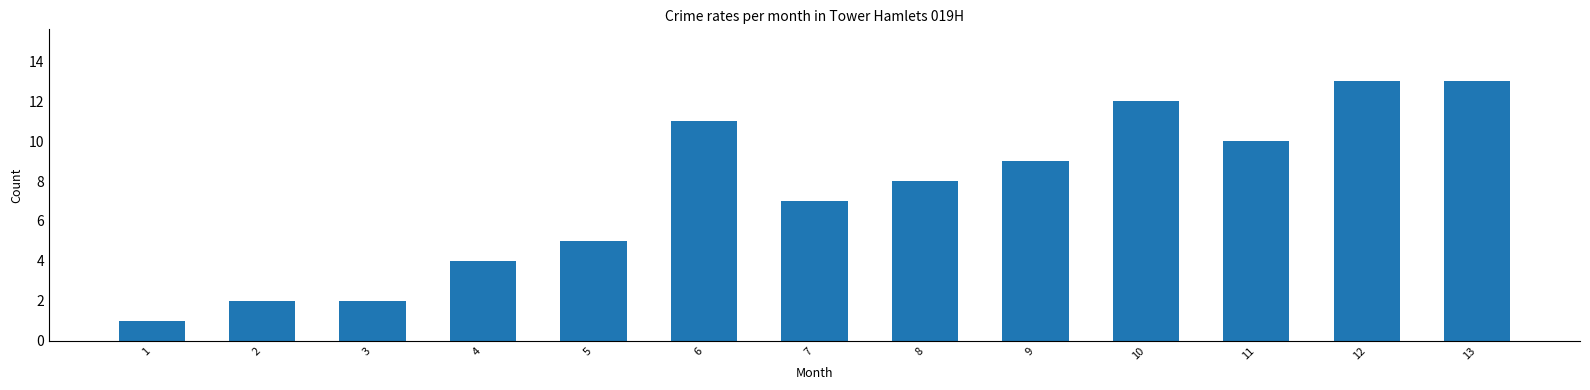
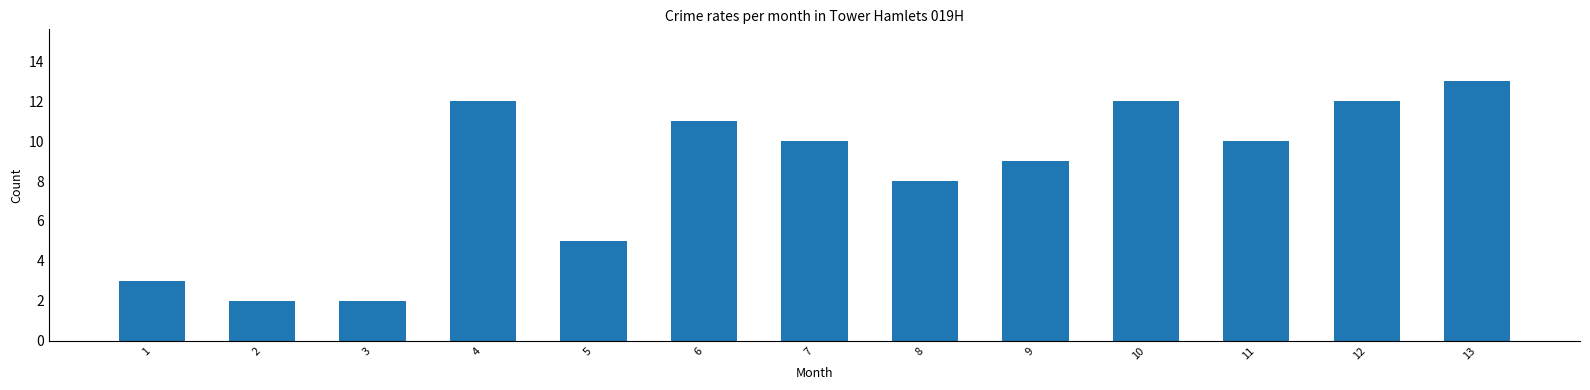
  {
-   "1": 1,
+   "1": 3,
    "2": 2,
    "3": 2,
-   "4": 4,
+   "4": 12,
    "5": 5,
    "6": 11,
-   "7": 7,
+   "7": 10,
    "8": 8,
    "9": 9,
    "10": 12,
    "11": 10,
-   "12": 13,
+   "12": 12,
    "13": 13
  }
